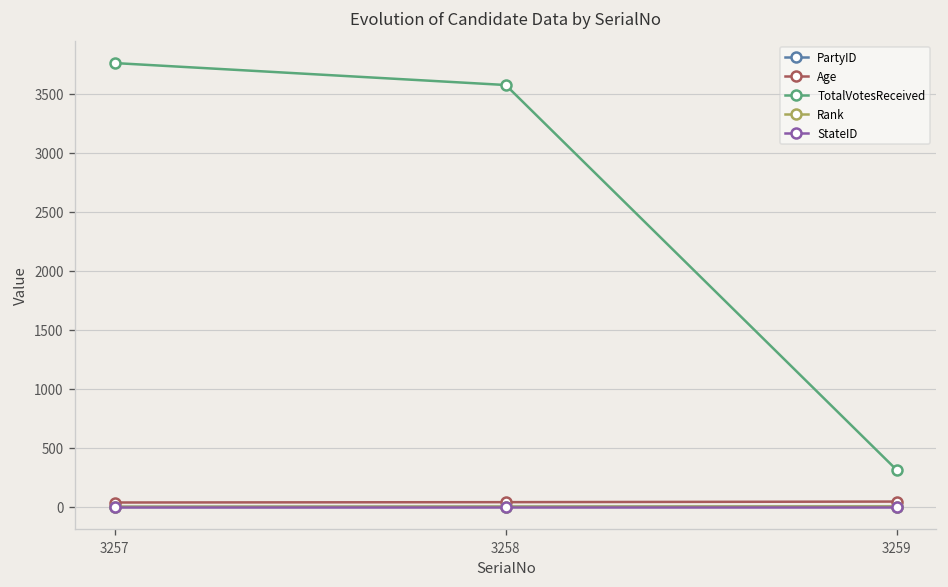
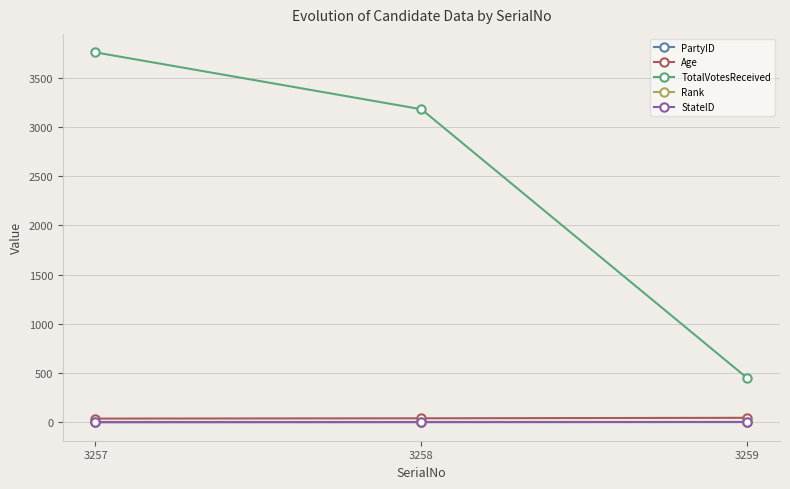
  {
    "StateID": {
      "3257": 0,
      "3258": 0,
      "3259": 0
    },
    "Age": {
      "3257": 0,
      "3258": 0,
      "3259": 0
    },
    "TotalVotesReceived": {
      "3257": 3800,
-     "3258": 3600,
-     "3259": 300
+     "3258": 3200,
+     "3259": 400
    }
  }
